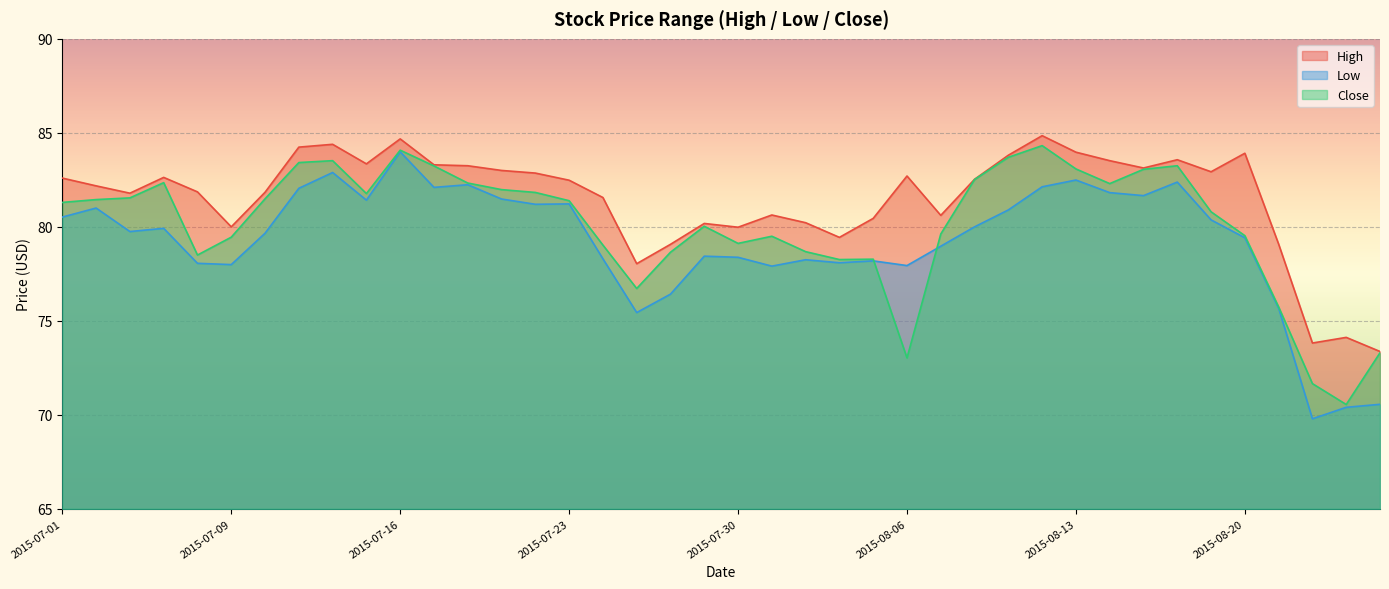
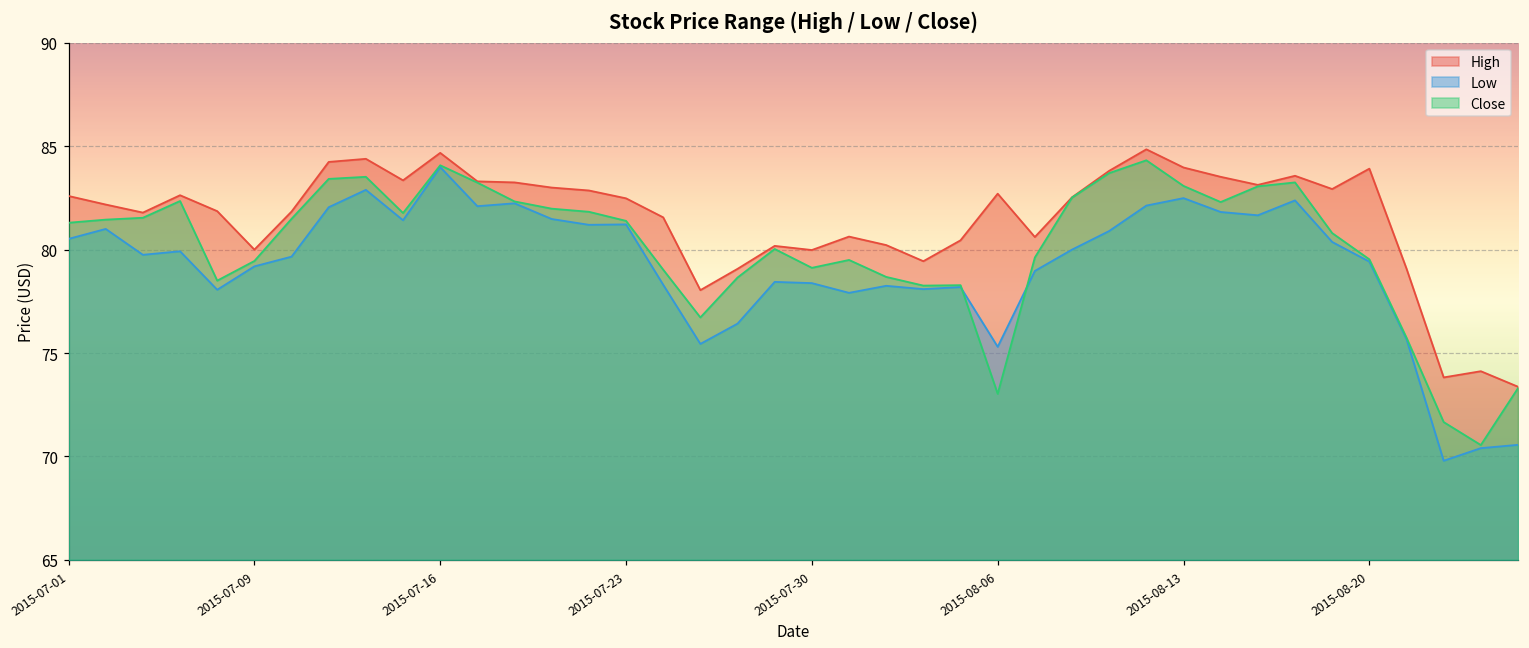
  {
    "High": {
      "2015-07-01": 82.6,
      "2015-07-09": 80.0,
      "2015-07-16": 84.7,
      "2015-07-23": 82.5,
      "2015-07-30": 80.0,
      "2015-08-06": 82.7,
      "2015-08-13": 84.0,
      "2015-08-20": 83.9
    },
    "Low": {
      "2015-07-01": 80.5,
-     "2015-07-09": 78.0,
+     "2015-07-09": 79.2,
      "2015-07-23": 81.2,
      "2015-07-30": 78.4,
-     "2015-08-06": 77.9,
+     "2015-08-06": 75.3,
      "2015-08-13": 82.5
    },
    "Close": {
      "2015-07-01": 81.3,
      "2015-07-09": 79.4,
      "2015-07-23": 81.4,
      "2015-07-30": 79.1,
      "2015-08-06": 73.0,
      "2015-08-13": 83.1
    }
  }
